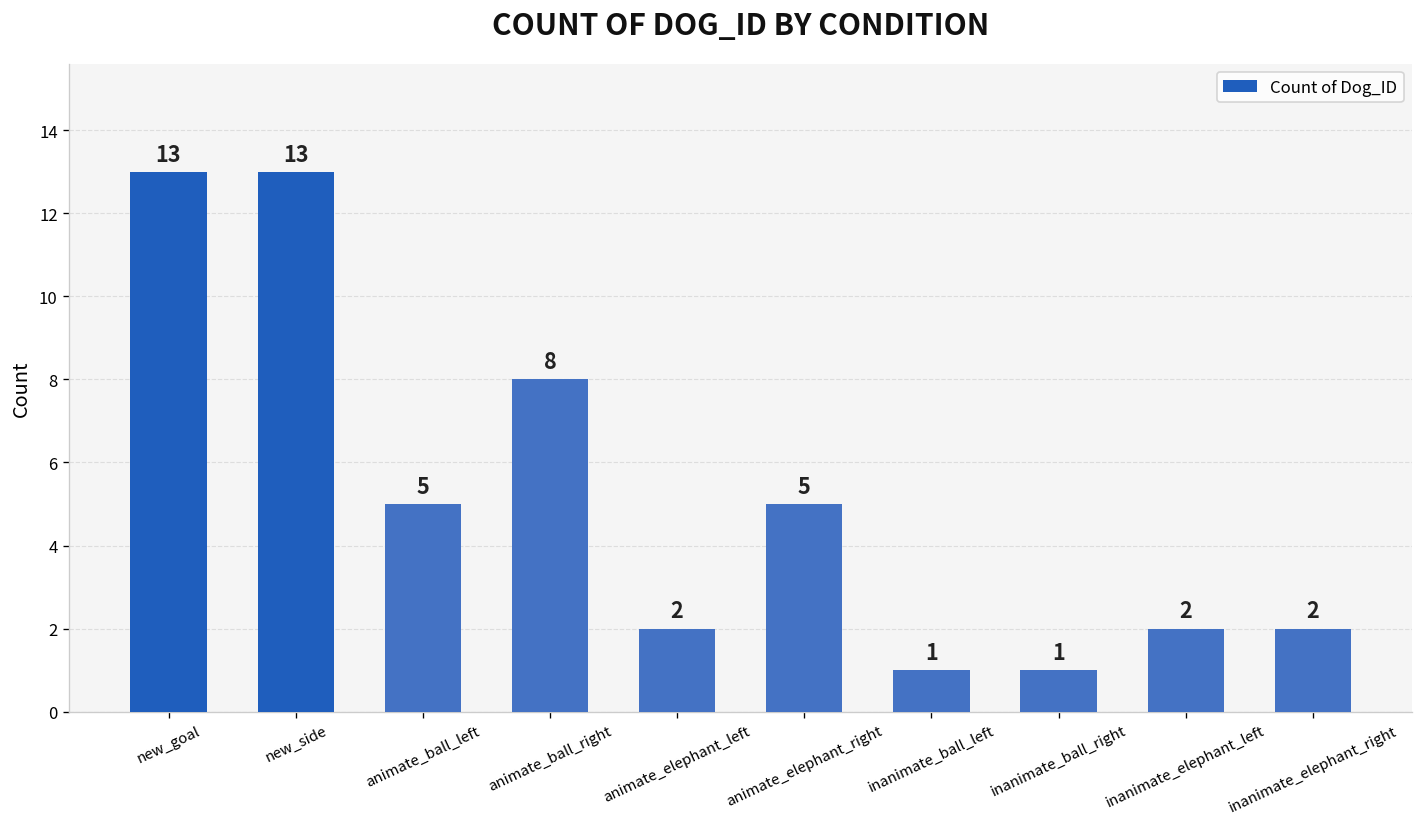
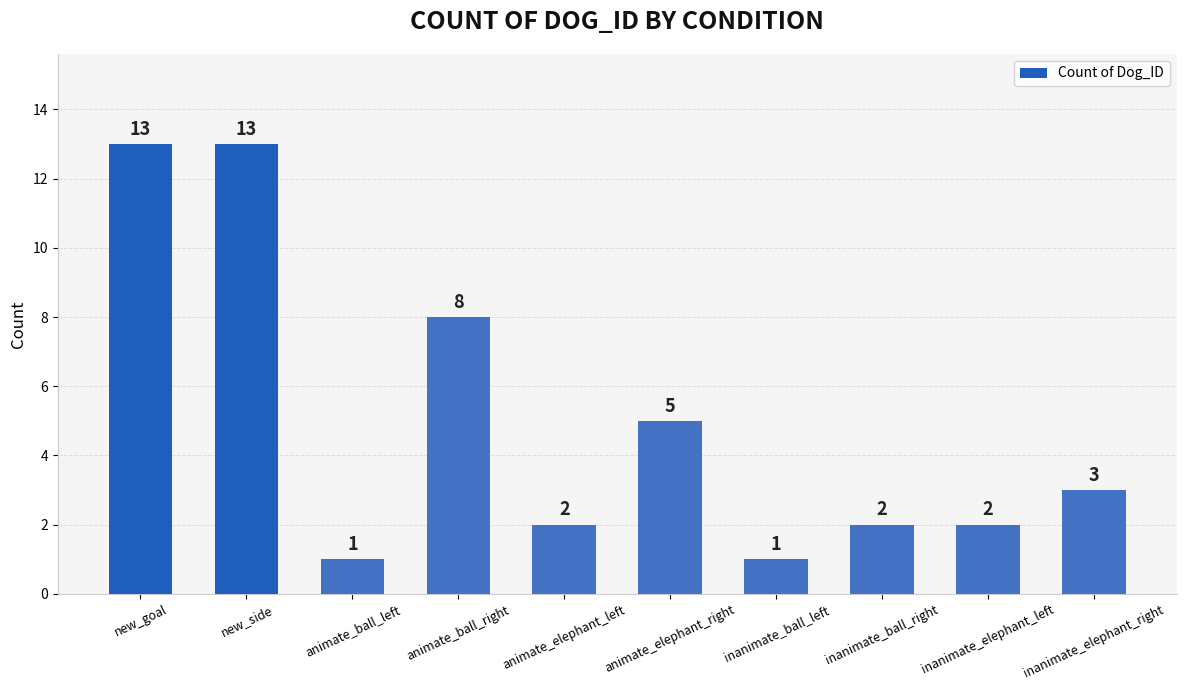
  {
    "new_goal": 13,
    "new_side": 13,
-   "animate_ball_left": 5,
+   "animate_ball_left": 1,
    "animate_ball_right": 8,
    "animate_elephant_left": 2,
    "animate_elephant_right": 5,
    "inanimate_ball_left": 1,
-   "inanimate_ball_right": 1,
+   "inanimate_ball_right": 2,
    "inanimate_elephant_left": 2,
-   "inanimate_elephant_right": 2
+   "inanimate_elephant_right": 3
  }
